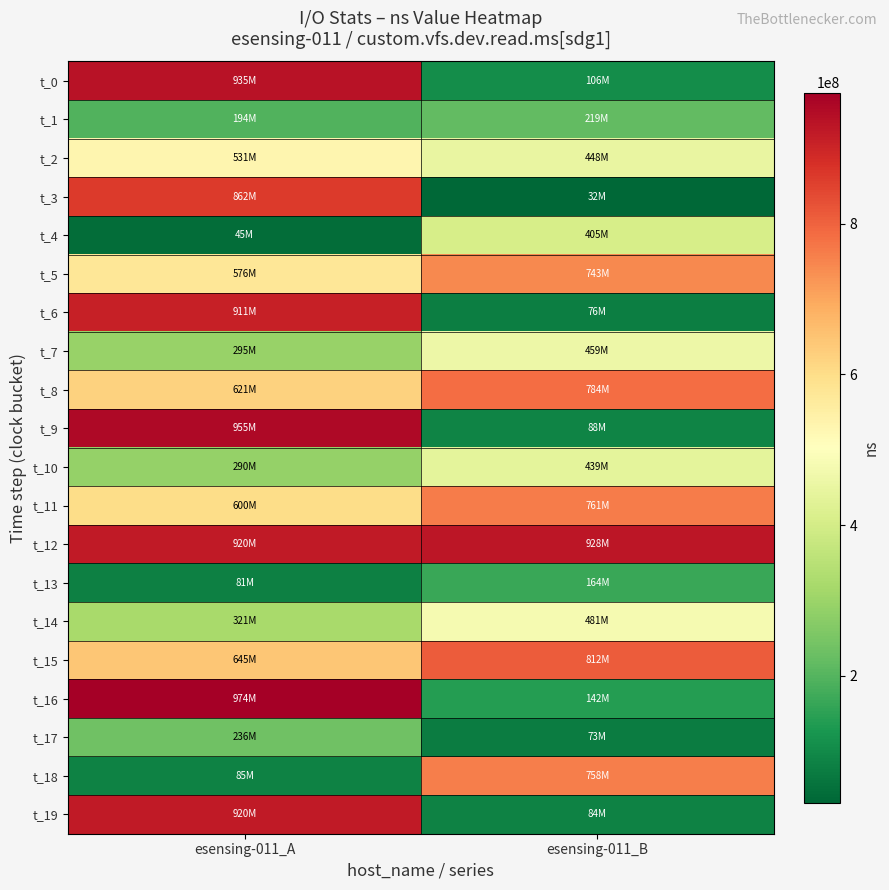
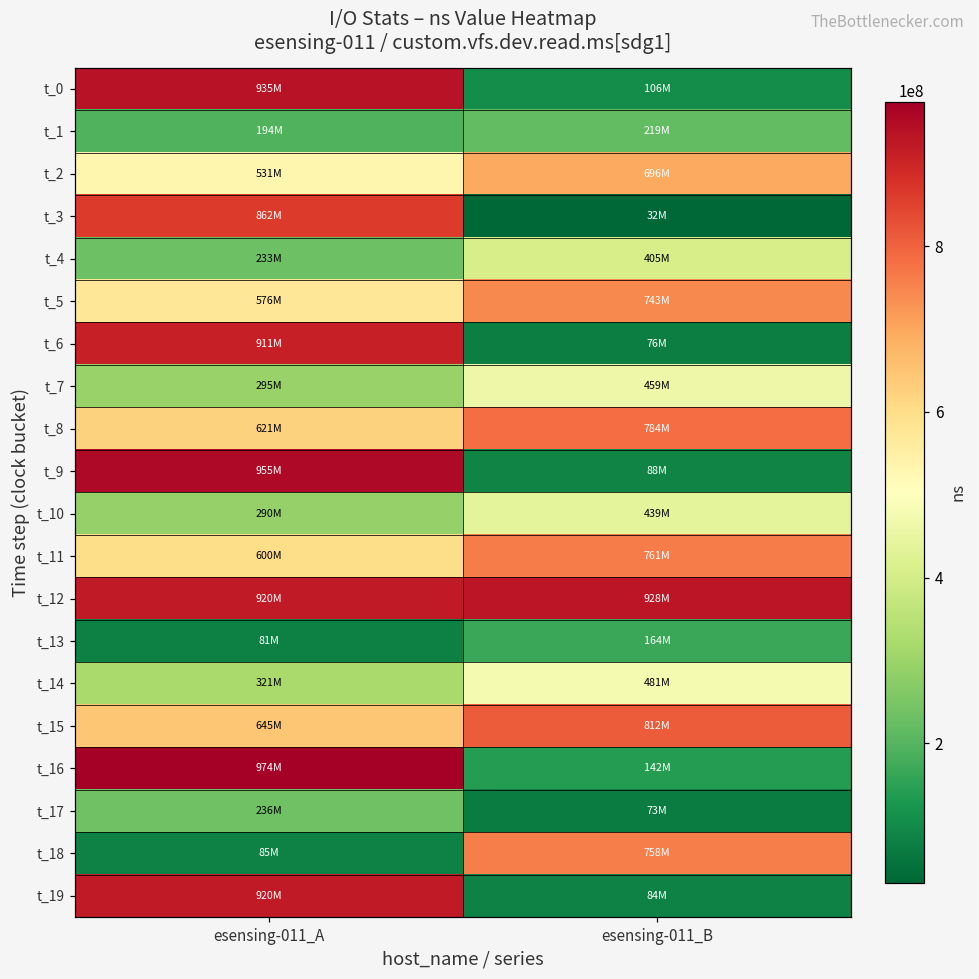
  {
    "t_0": {
      "esensing-011_A": "935M",
      "esensing-011_B": "106M"
    },
    "t_1": {
      "esensing-011_A": "194M",
      "esensing-011_B": "219M"
    },
    "t_2": {
      "esensing-011_A": "531M",
-     "esensing-011_B": "448M"
+     "esensing-011_B": "696M"
    },
    "t_3": {
      "esensing-011_A": "862M",
      "esensing-011_B": "32M"
    },
    "t_4": {
-     "esensing-011_A": "45M",
+     "esensing-011_A": "233M",
      "esensing-011_B": "405M"
    },
    "t_5": {
      "esensing-011_A": "576M",
      "esensing-011_B": "743M"
    },
    "t_6": {
      "esensing-011_A": "911M",
      "esensing-011_B": "76M"
    },
    "t_7": {
      "esensing-011_A": "295M",
      "esensing-011_B": "459M"
    },
    "t_8": {
      "esensing-011_A": "621M",
      "esensing-011_B": "784M"
    },
    "t_9": {
      "esensing-011_A": "955M",
      "esensing-011_B": "88M"
    },
    "t_10": {
      "esensing-011_A": "290M",
      "esensing-011_B": "439M"
    },
    "t_11": {
      "esensing-011_A": "600M",
      "esensing-011_B": "761M"
    },
    "t_12": {
      "esensing-011_A": "920M",
      "esensing-011_B": "928M"
    },
    "t_13": {
      "esensing-011_A": "81M",
      "esensing-011_B": "164M"
    },
    "t_14": {
      "esensing-011_A": "321M",
      "esensing-011_B": "481M"
    },
    "t_15": {
      "esensing-011_A": "645M",
      "esensing-011_B": "812M"
    },
    "t_16": {
      "esensing-011_A": "974M",
      "esensing-011_B": "142M"
    },
    "t_17": {
      "esensing-011_A": "236M",
      "esensing-011_B": "73M"
    },
    "t_18": {
      "esensing-011_A": "85M",
      "esensing-011_B": "758M"
    },
    "t_19": {
      "esensing-011_A": "920M",
      "esensing-011_B": "84M"
    }
  }
